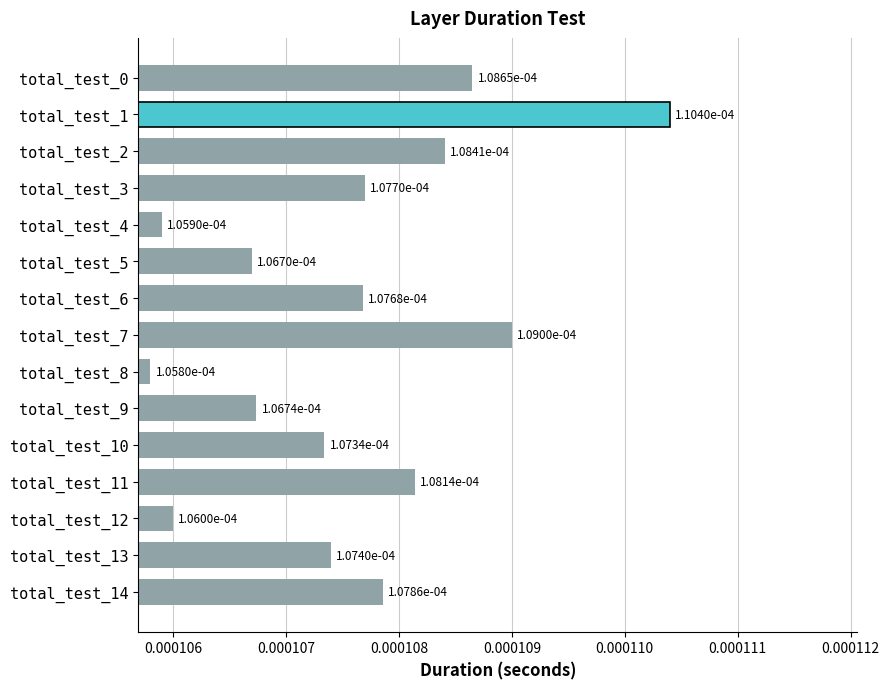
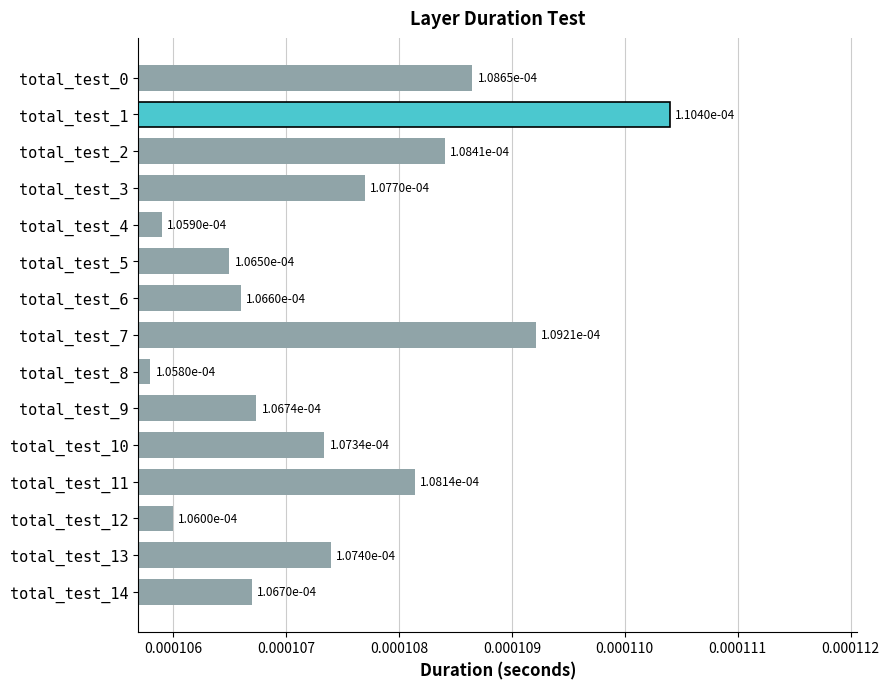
  {
    "total_test_0": "1.0865e-04",
    "total_test_1": "1.1040e-04",
    "total_test_2": "1.0841e-04",
    "total_test_3": "1.0770e-04",
    "total_test_4": "1.0590e-04",
-   "total_test_5": "1.0670e-04",
-   "total_test_6": "1.0768e-04",
-   "total_test_7": "1.0900e-04",
+   "total_test_5": "1.0650e-04",
+   "total_test_6": "1.0660e-04",
+   "total_test_7": "1.0921e-04",
    "total_test_8": "1.0580e-04",
    "total_test_9": "1.0674e-04",
    "total_test_10": "1.0734e-04",
    "total_test_11": "1.0814e-04",
    "total_test_12": "1.0600e-04",
    "total_test_13": "1.0740e-04",
-   "total_test_14": "1.0786e-04"
+   "total_test_14": "1.0670e-04"
  }
